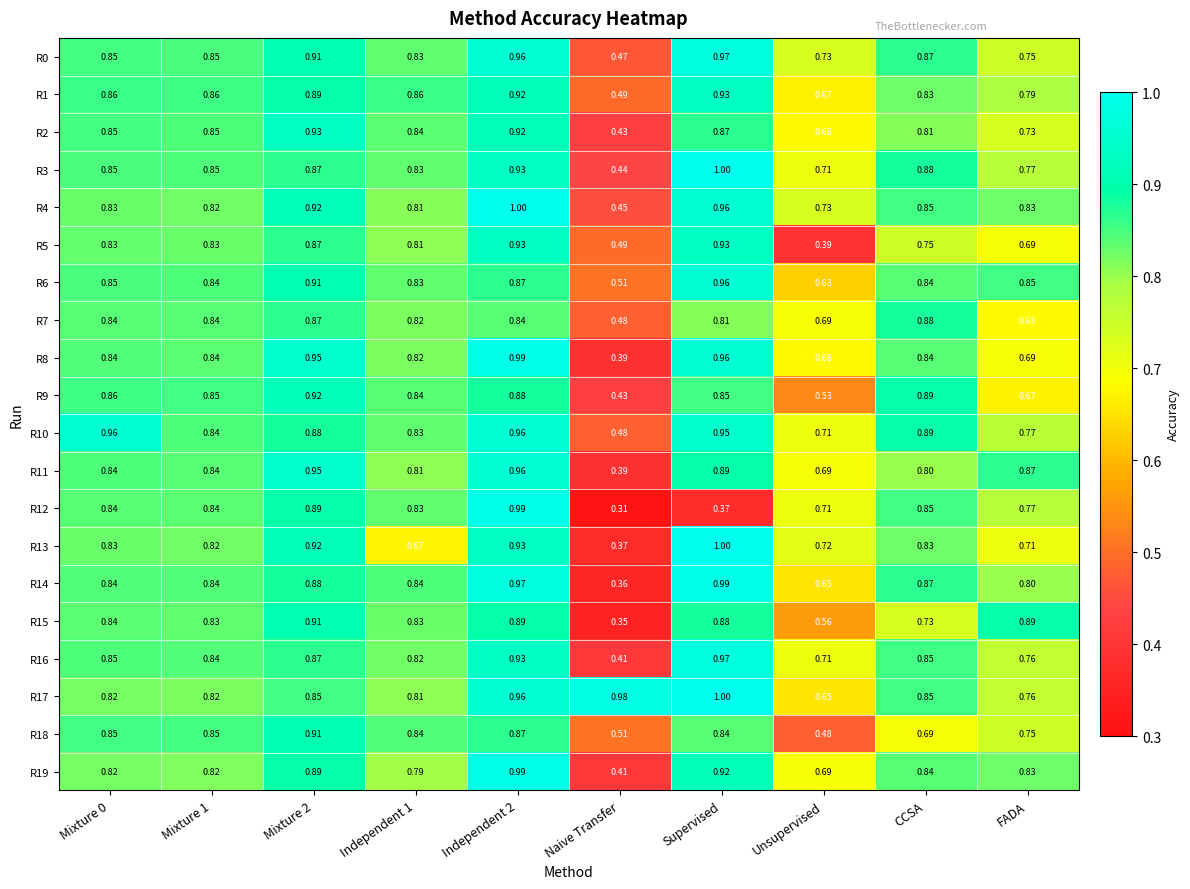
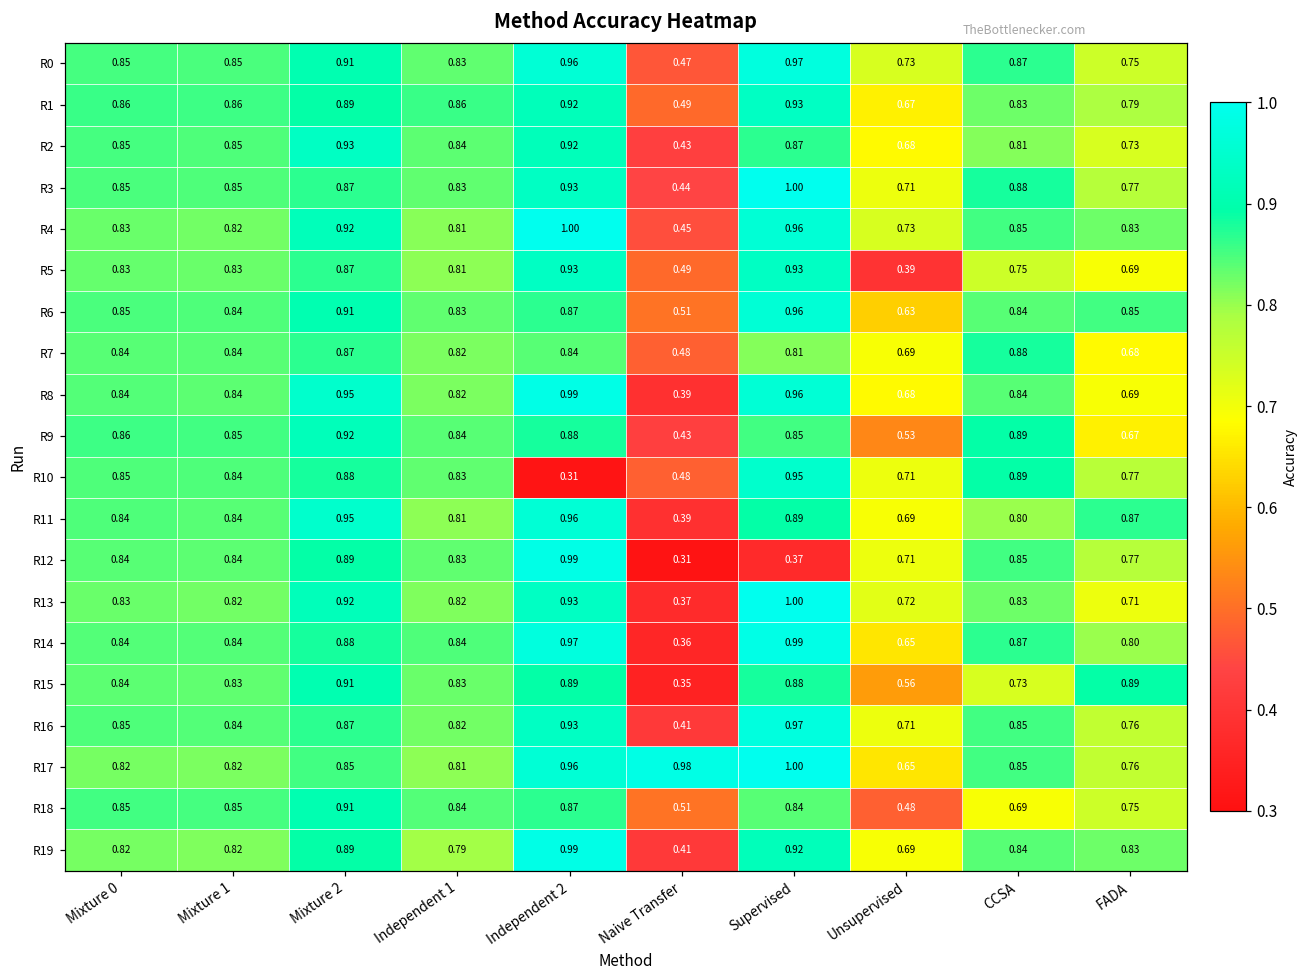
  {
    "R0": {
      "Mixture 0": 0.85,
      "Mixture 1": 0.85,
      "Mixture 2": 0.91,
      "Independent 1": 0.83,
      "Independent 2": 0.96,
      "Naive Transfer": 0.47,
      "Supervised": 0.97,
      "Unsupervised": 0.73,
      "CCSA": 0.87,
      "FADA": 0.75
    },
    "R1": {
      "Mixture 0": 0.86,
      "Mixture 1": 0.86,
      "Mixture 2": 0.89,
      "Independent 1": 0.86,
      "Independent 2": 0.92,
      "Naive Transfer": 0.49,
      "Supervised": 0.93,
      "Unsupervised": 0.67,
      "CCSA": 0.83,
      "FADA": 0.79
    },
    "R2": {
      "Mixture 0": 0.85,
      "Mixture 1": 0.85,
      "Mixture 2": 0.93,
      "Independent 1": 0.84,
      "Independent 2": 0.92,
      "Naive Transfer": 0.43,
      "Supervised": 0.87,
      "Unsupervised": 0.68,
      "CCSA": 0.81,
      "FADA": 0.73
    },
    "R3": {
      "Mixture 0": 0.85,
      "Mixture 1": 0.85,
      "Mixture 2": 0.87,
      "Independent 1": 0.83,
      "Independent 2": 0.93,
      "Naive Transfer": 0.44,
      "Supervised": 1.00,
      "Unsupervised": 0.71,
      "CCSA": 0.88,
      "FADA": 0.77
    },
    "R4": {
      "Mixture 0": 0.83,
      "Mixture 1": 0.82,
      "Mixture 2": 0.92,
      "Independent 1": 0.81,
      "Independent 2": 1.00,
      "Naive Transfer": 0.45,
      "Supervised": 0.96,
      "Unsupervised": 0.73,
      "CCSA": 0.85,
      "FADA": 0.83
    },
    "R5": {
      "Mixture 0": 0.83,
      "Mixture 1": 0.83,
      "Mixture 2": 0.87,
      "Independent 1": 0.81,
      "Independent 2": 0.93,
      "Naive Transfer": 0.49,
      "Supervised": 0.93,
      "Unsupervised": 0.39,
      "CCSA": 0.75,
      "FADA": 0.69
    },
    "R6": {
      "Mixture 0": 0.85,
      "Mixture 1": 0.84,
      "Mixture 2": 0.91,
      "Independent 1": 0.83,
      "Independent 2": 0.87,
      "Naive Transfer": 0.51,
      "Supervised": 0.96,
      "Unsupervised": 0.63,
      "CCSA": 0.84,
      "FADA": 0.85
    },
    "R7": {
      "Mixture 0": 0.84,
      "Mixture 1": 0.84,
      "Mixture 2": 0.87,
      "Independent 1": 0.82,
      "Independent 2": 0.84,
      "Naive Transfer": 0.48,
      "Supervised": 0.81,
      "Unsupervised": 0.69,
      "CCSA": 0.88,
      "FADA": 0.68
    },
    "R8": {
      "Mixture 0": 0.84,
      "Mixture 1": 0.84,
      "Mixture 2": 0.95,
      "Independent 1": 0.82,
      "Independent 2": 0.99,
      "Naive Transfer": 0.39,
      "Supervised": 0.96,
      "Unsupervised": 0.68,
      "CCSA": 0.84,
      "FADA": 0.69
    },
    "R9": {
      "Mixture 0": 0.86,
      "Mixture 1": 0.85,
      "Mixture 2": 0.92,
      "Independent 1": 0.84,
      "Independent 2": 0.88,
      "Naive Transfer": 0.43,
      "Supervised": 0.85,
      "Unsupervised": 0.53,
      "CCSA": 0.89,
      "FADA": 0.67
    },
    "R10": {
-     "Mixture 0": 0.96,
+     "Mixture 0": 0.85,
      "Mixture 1": 0.84,
      "Mixture 2": 0.88,
      "Independent 1": 0.83,
-     "Independent 2": 0.96,
+     "Independent 2": 0.31,
      "Naive Transfer": 0.48,
      "Supervised": 0.95,
      "Unsupervised": 0.71,
      "CCSA": 0.89,
      "FADA": 0.77
    },
    "R11": {
      "Mixture 0": 0.84,
      "Mixture 1": 0.84,
      "Mixture 2": 0.95,
      "Independent 1": 0.81,
      "Independent 2": 0.96,
      "Naive Transfer": 0.39,
      "Supervised": 0.89,
      "Unsupervised": 0.69,
      "CCSA": 0.80,
      "FADA": 0.87
    },
    "R12": {
      "Mixture 0": 0.84,
      "Mixture 1": 0.84,
      "Mixture 2": 0.89,
      "Independent 1": 0.83,
      "Independent 2": 0.99,
      "Naive Transfer": 0.31,
      "Supervised": 0.37,
      "Unsupervised": 0.71,
      "CCSA": 0.85,
      "FADA": 0.77
    },
    "R13": {
      "Mixture 0": 0.83,
      "Mixture 1": 0.82,
      "Mixture 2": 0.92,
-     "Independent 1": 0.67,
+     "Independent 1": 0.82,
      "Independent 2": 0.93,
      "Naive Transfer": 0.37,
      "Supervised": 1.00,
      "Unsupervised": 0.72,
      "CCSA": 0.83,
      "FADA": 0.71
    },
    "R14": {
      "Mixture 0": 0.84,
      "Mixture 1": 0.84,
      "Mixture 2": 0.88,
      "Independent 1": 0.84,
      "Independent 2": 0.97,
      "Naive Transfer": 0.36,
      "Supervised": 0.99,
      "Unsupervised": 0.65,
      "CCSA": 0.87,
      "FADA": 0.80
    },
    "R15": {
      "Mixture 0": 0.84,
      "Mixture 1": 0.83,
      "Mixture 2": 0.91,
      "Independent 1": 0.83,
      "Independent 2": 0.89,
      "Naive Transfer": 0.35,
      "Supervised": 0.88,
      "Unsupervised": 0.56,
      "CCSA": 0.73,
      "FADA": 0.89
    },
    "R16": {
      "Mixture 0": 0.85,
      "Mixture 1": 0.84,
      "Mixture 2": 0.87,
      "Independent 1": 0.82,
      "Independent 2": 0.93,
      "Naive Transfer": 0.41,
      "Supervised": 0.97,
      "Unsupervised": 0.71,
      "CCSA": 0.85,
      "FADA": 0.76
    },
    "R17": {
      "Mixture 0": 0.82,
      "Mixture 1": 0.82,
      "Mixture 2": 0.85,
      "Independent 1": 0.81,
      "Independent 2": 0.96,
      "Naive Transfer": 0.98,
      "Supervised": 1.00,
      "Unsupervised": 0.65,
      "CCSA": 0.85,
      "FADA": 0.76
    },
    "R18": {
      "Mixture 0": 0.85,
      "Mixture 1": 0.85,
      "Mixture 2": 0.91,
      "Independent 1": 0.84,
      "Independent 2": 0.87,
      "Naive Transfer": 0.51,
      "Supervised": 0.84,
      "Unsupervised": 0.48,
      "CCSA": 0.69,
      "FADA": 0.75
    },
    "R19": {
      "Mixture 0": 0.82,
      "Mixture 1": 0.82,
      "Mixture 2": 0.89,
      "Independent 1": 0.79,
      "Independent 2": 0.99,
      "Naive Transfer": 0.41,
      "Supervised": 0.92,
      "Unsupervised": 0.69,
      "CCSA": 0.84,
      "FADA": 0.83
    }
  }
